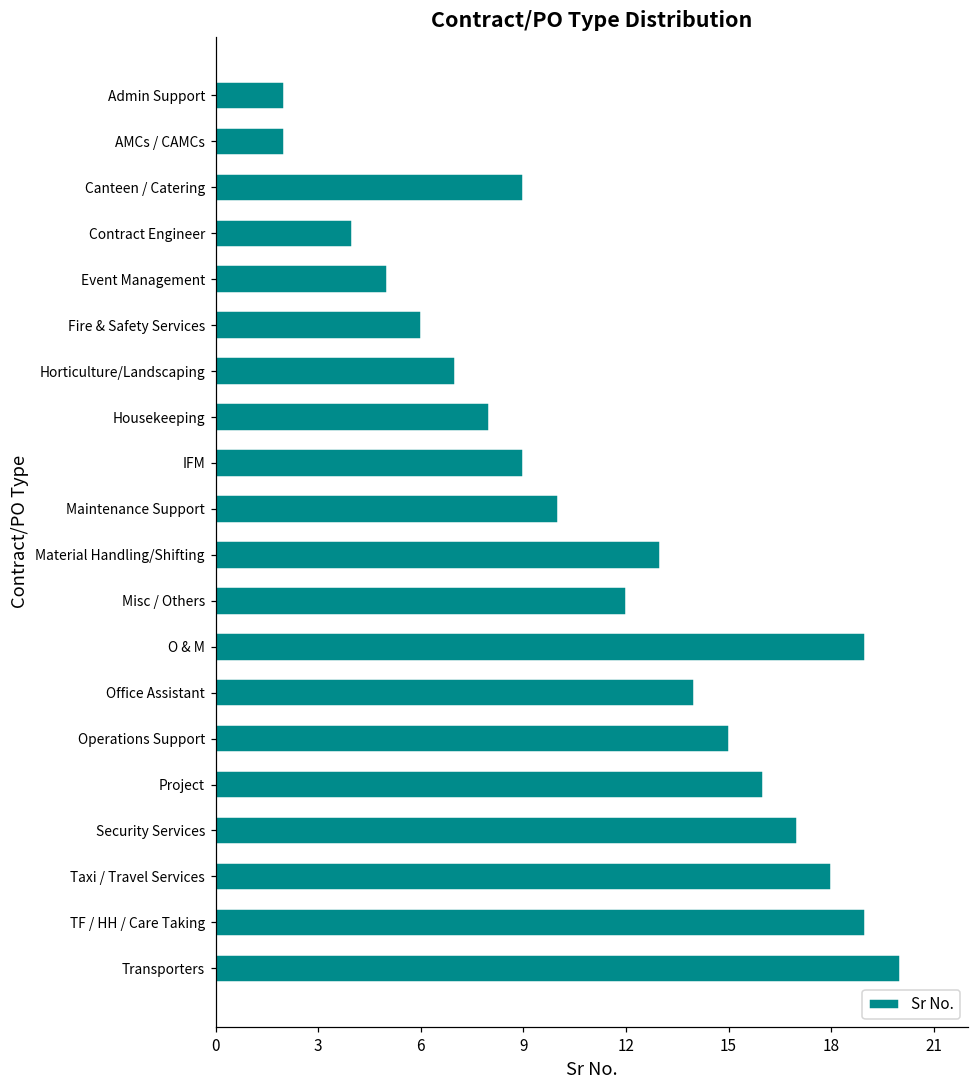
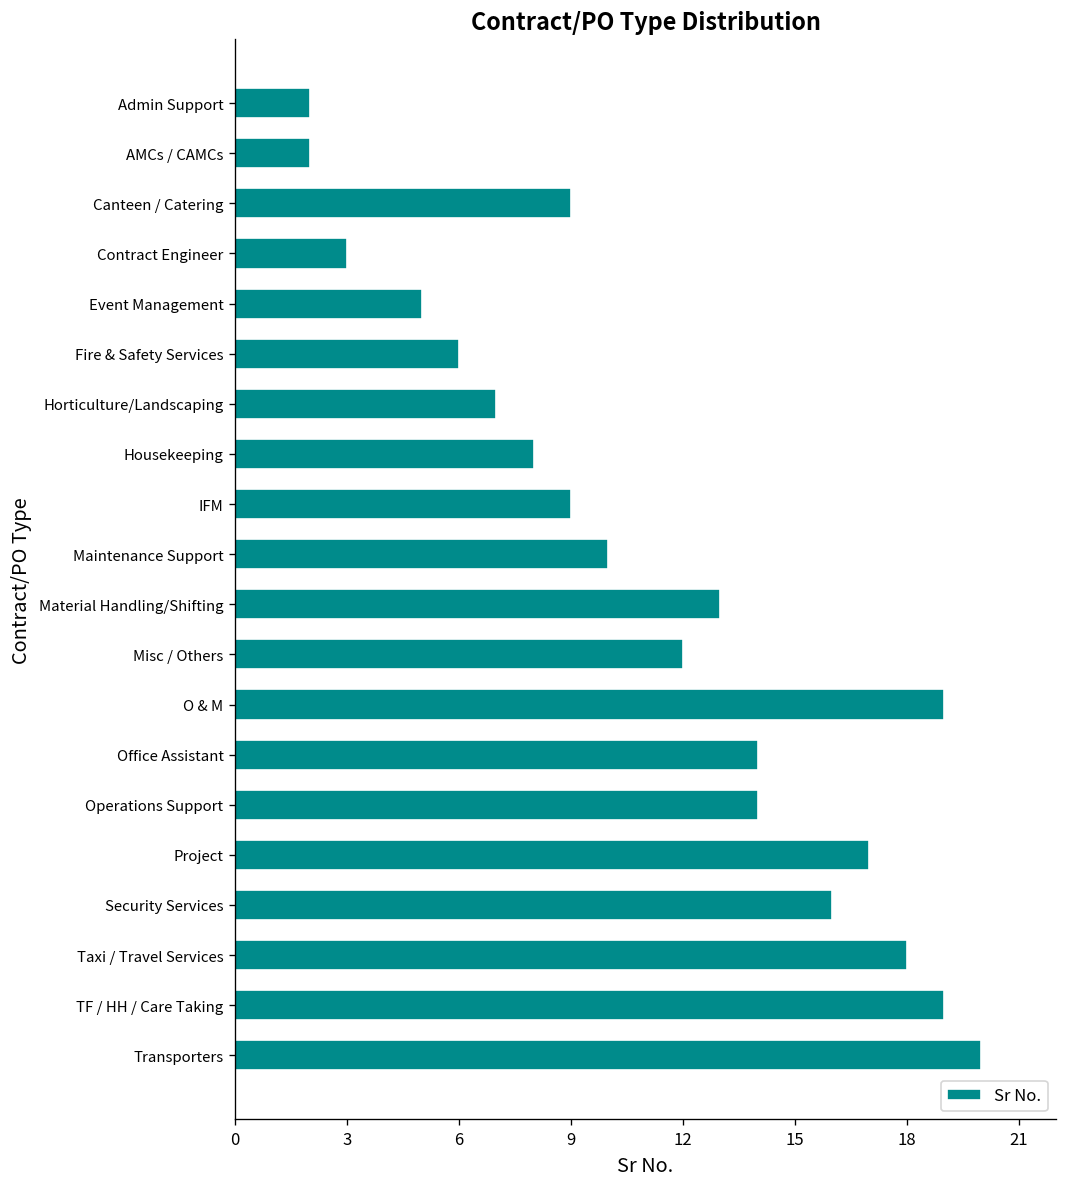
  {
    "Admin Support": 2,
    "AMCs / CAMCs": 2,
    "Canteen / Catering": 9,
-   "Contract Engineer": 4,
+   "Contract Engineer": 3,
    "Event Management": 5,
    "Fire & Safety Services": 6,
    "Horticulture/Landscaping": 7,
    "Housekeeping": 8,
    "IFM": 9,
    "Maintenance Support": 10,
    "Material Handling/Shifting": 13,
    "Misc / Others": 12,
    "O & M": 19,
    "Office Assistant": 14,
-   "Operations Support": 15,
-   "Project": 16,
-   "Security Services": 17,
+   "Operations Support": 14,
+   "Project": 17,
+   "Security Services": 16,
    "Taxi / Travel Services": 18,
    "TF / HH / Care Taking": 19,
    "Transporters": 20
  }
